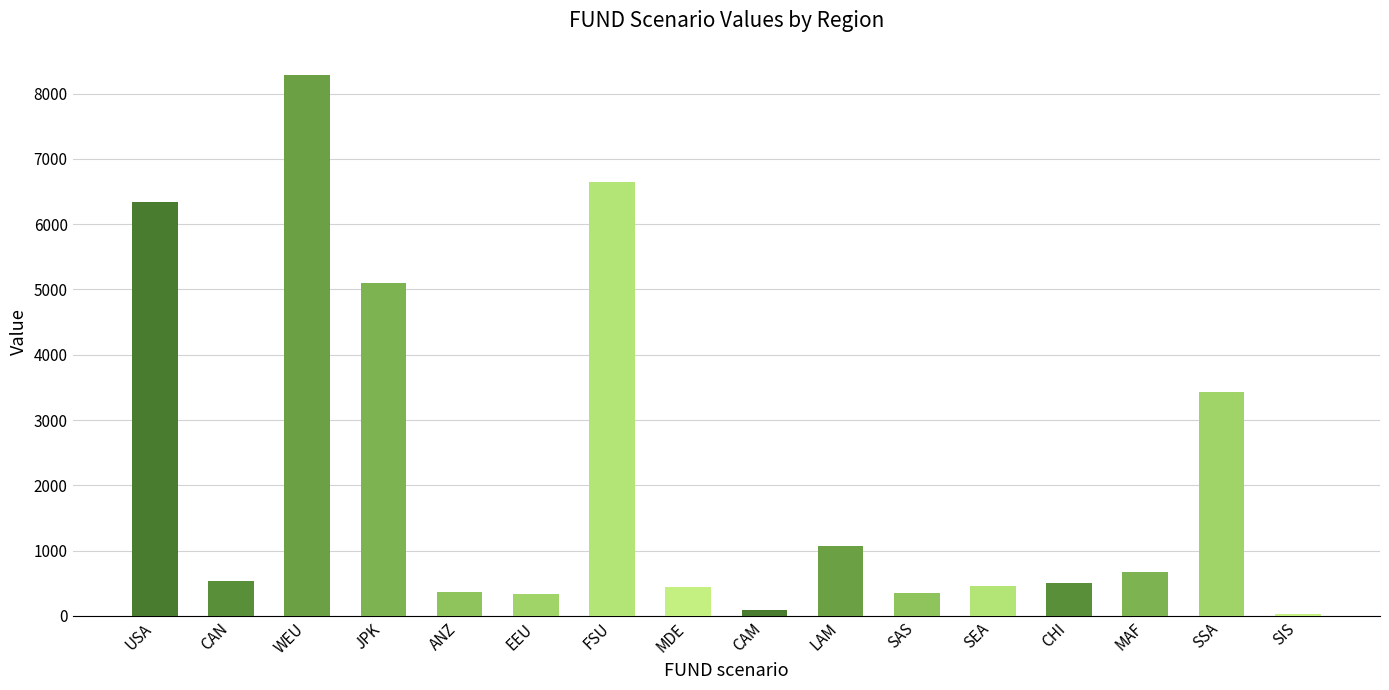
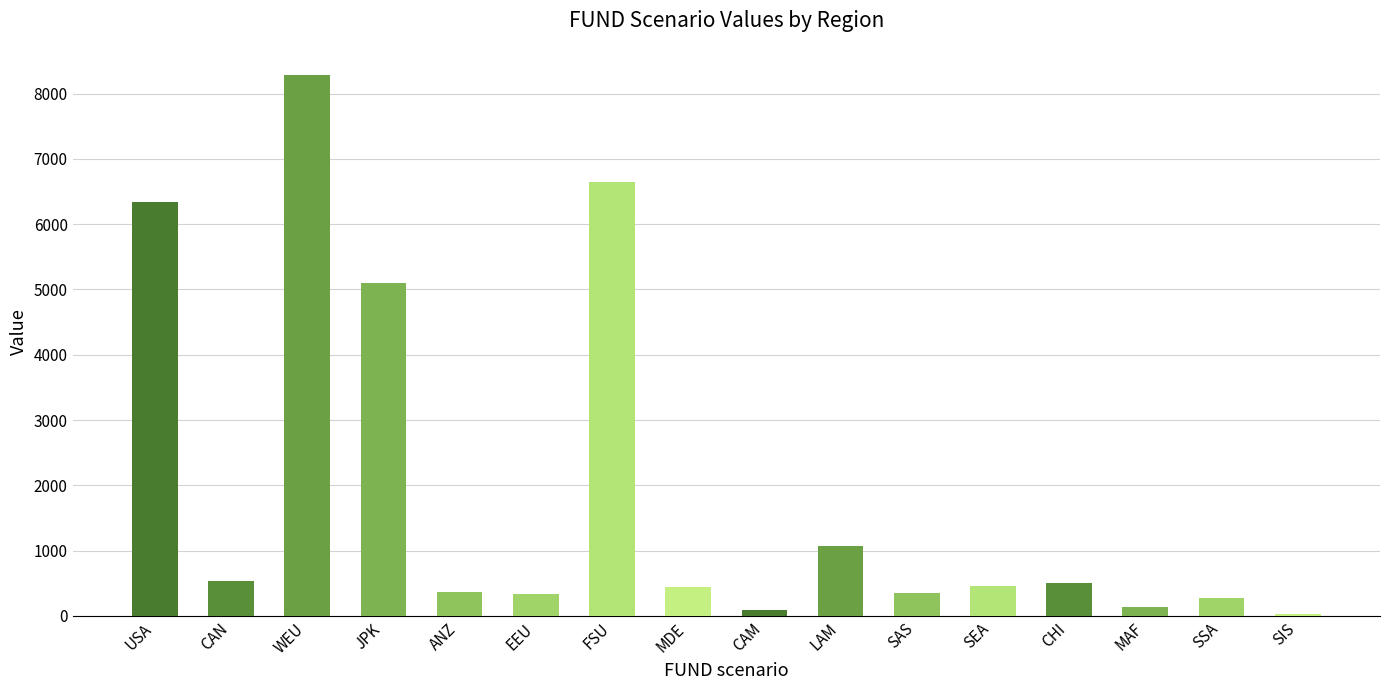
  {
    "USA": 6300,
    "CAN": 500,
    "WEU": 8300,
    "JPK": 5100,
    "ANZ": 400,
    "EEU": 300,
    "FSU": 6700,
    "MDE": 400,
    "CAM": 100,
    "LAM": 1100,
    "SAS": 400,
    "SEA": 500,
    "CHI": 500,
-   "MAF": 700,
-   "SSA": 3400
+   "MAF": 100,
+   "SSA": 300
  }
